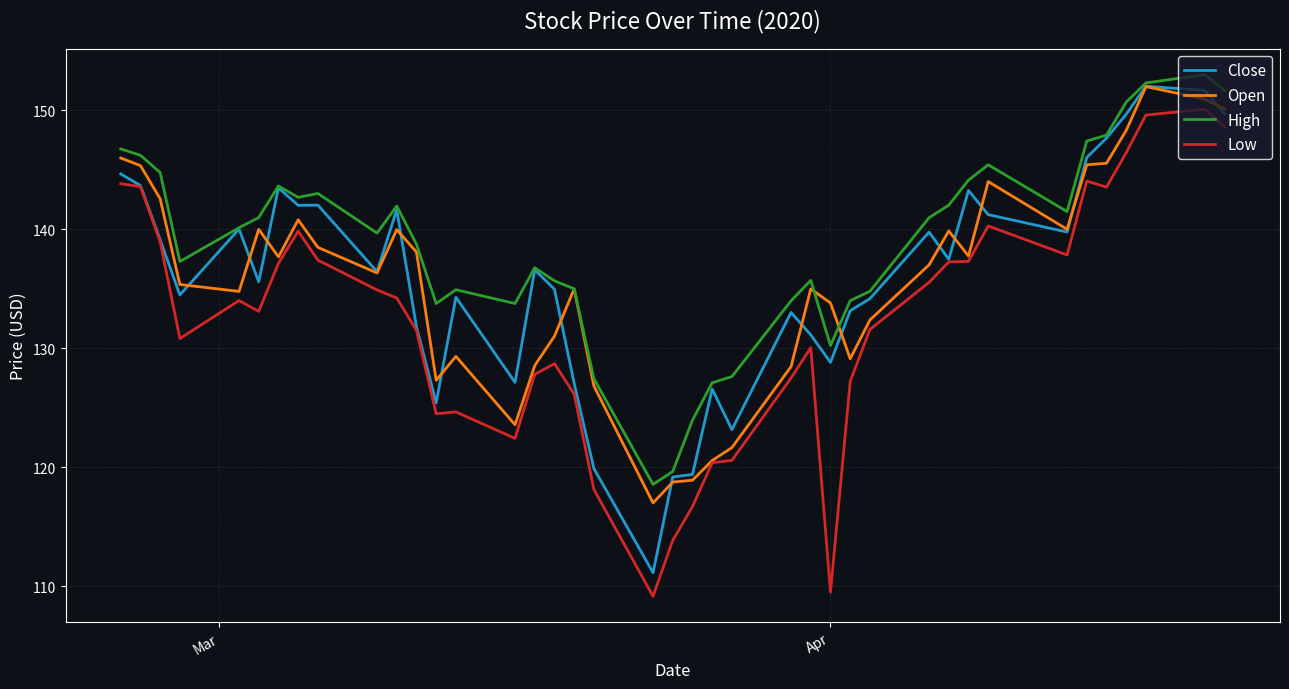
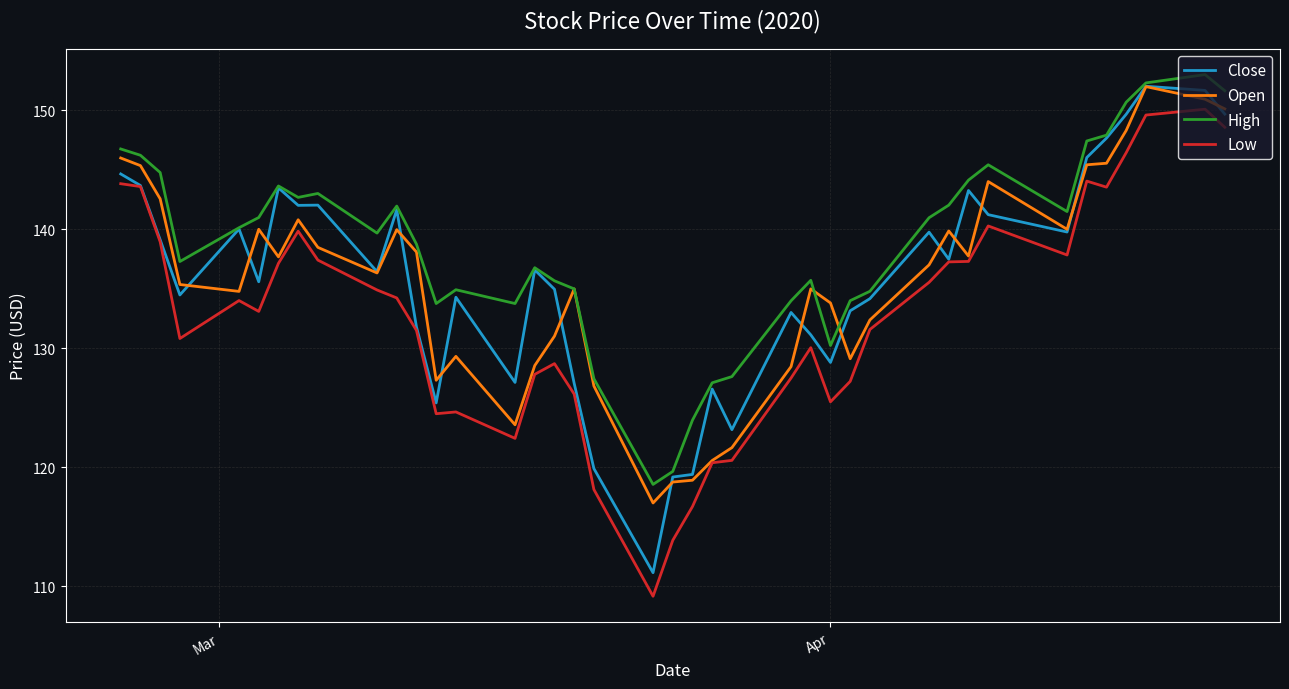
  {
    "Close": {
      "Apr": 128.8
    },
    "Open": {
      "Apr": 133.8
    },
    "High": {
      "Apr": 130.2
    },
    "Low": {
-     "Apr": 109.5
+     "Apr": 125.5
    }
  }
